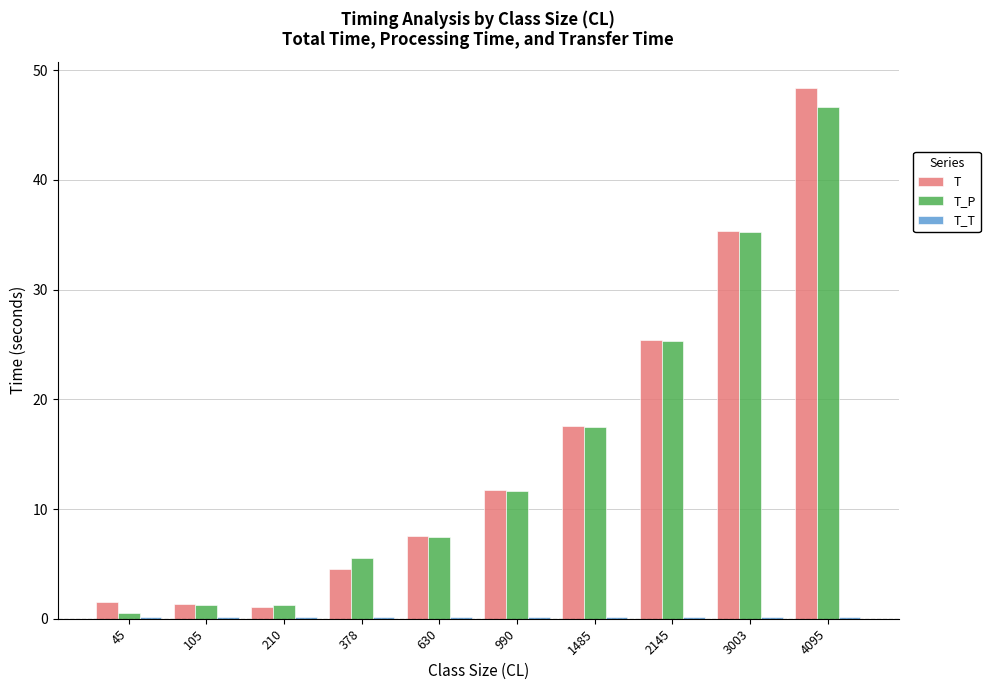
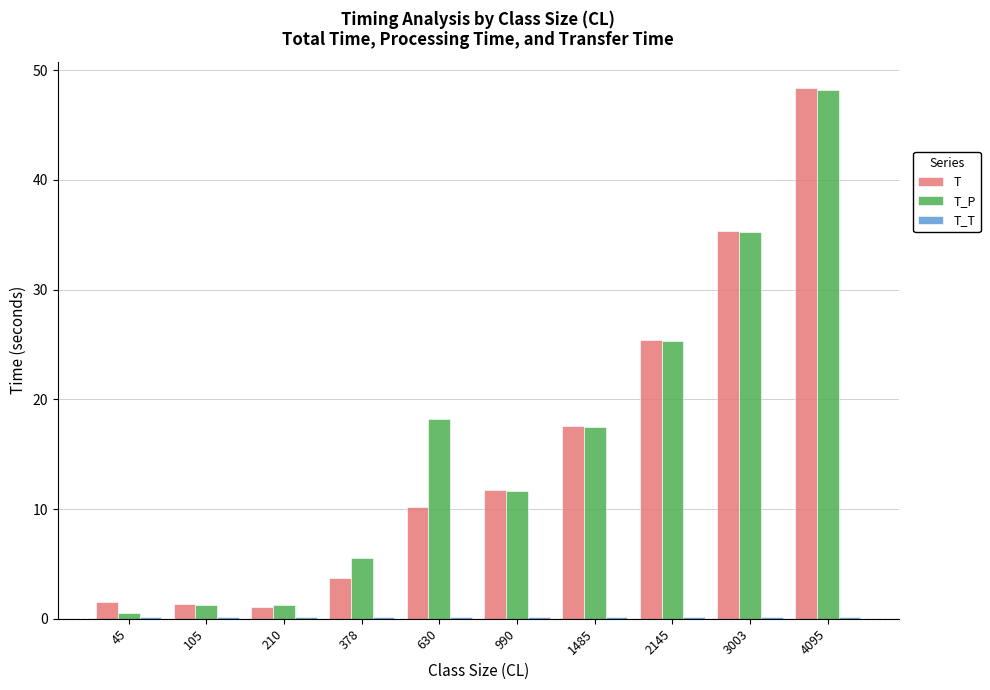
  {
    "T": {
      "45": 1.5,
      "105": 1.4,
      "210": 1.1,
-     "378": 4.6,
-     "630": 7.5,
+     "378": 3.7,
+     "630": 10.2,
      "990": 11.8,
      "1485": 17.6,
      "2145": 25.4,
      "3003": 35.3,
      "4095": 48.3
    },
    "T_P": {
      "45": 0.5,
      "105": 1.2,
      "210": 1.2,
      "378": 5.5,
-     "630": 7.4,
+     "630": 18.2,
      "990": 11.6,
      "1485": 17.4,
      "2145": 25.3,
      "3003": 35.2,
-     "4095": 46.6
+     "4095": 48.2
    }
  }
